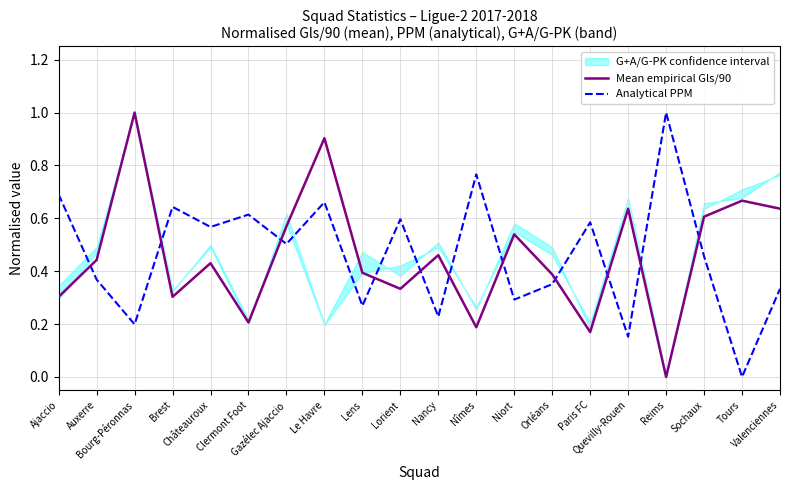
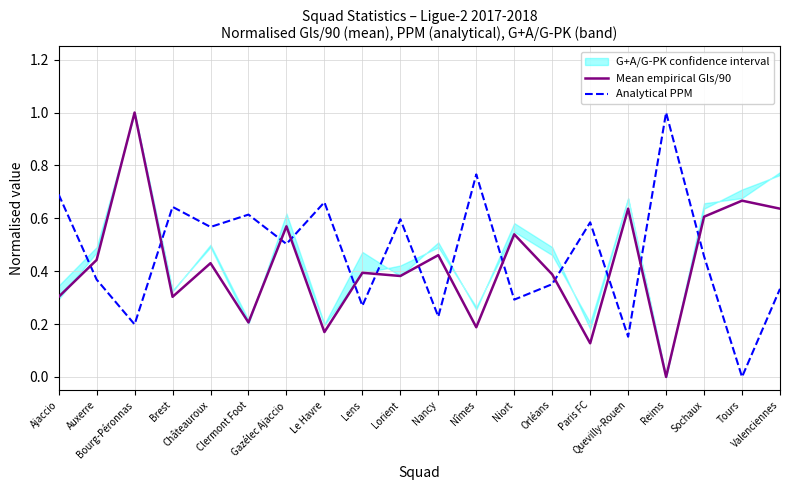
  {
    "Mean empirical Gls/90": {
      "Ajaccio": 0.30,
      "Auxerre": 0.44,
      "Brest": 0.30,
      "Châteauroux": 0.43,
      "Clermont Foot": 0.21,
      "Gazélec Ajaccio": 0.57,
-     "Le Havre": 0.90,
+     "Le Havre": 0.17,
      "Lens": 0.39,
-     "Lorient": 0.33,
+     "Lorient": 0.38,
      "Nancy": 0.46,
      "Nîmes": 0.19,
      "Niort": 0.54,
      "Orléans": 0.39,
-     "Paris FC": 0.17,
+     "Paris FC": 0.13,
      "Quevilly-Rouen": 0.64,
      "Sochaux": 0.61,
      "Tours": 0.67,
      "Valenciennes": 0.64
    },
    "Analytical PPM": {
      "Ajaccio": 0.69,
      "Auxerre": 0.37,
      "Bourg-Péronnas": 0.20,
      "Brest": 0.64,
      "Châteauroux": 0.57,
      "Clermont Foot": 0.61,
      "Gazélec Ajaccio": 0.50,
      "Le Havre": 0.66,
      "Lens": 0.27,
      "Lorient": 0.60,
      "Nancy": 0.23,
      "Nîmes": 0.77,
      "Niort": 0.29,
      "Orléans": 0.35,
      "Paris FC": 0.58,
      "Quevilly-Rouen": 0.15,
      "Reims": 1.00,
      "Sochaux": 0.46,
      "Tours": 0.00,
      "Valenciennes": 0.33
    }
  }
